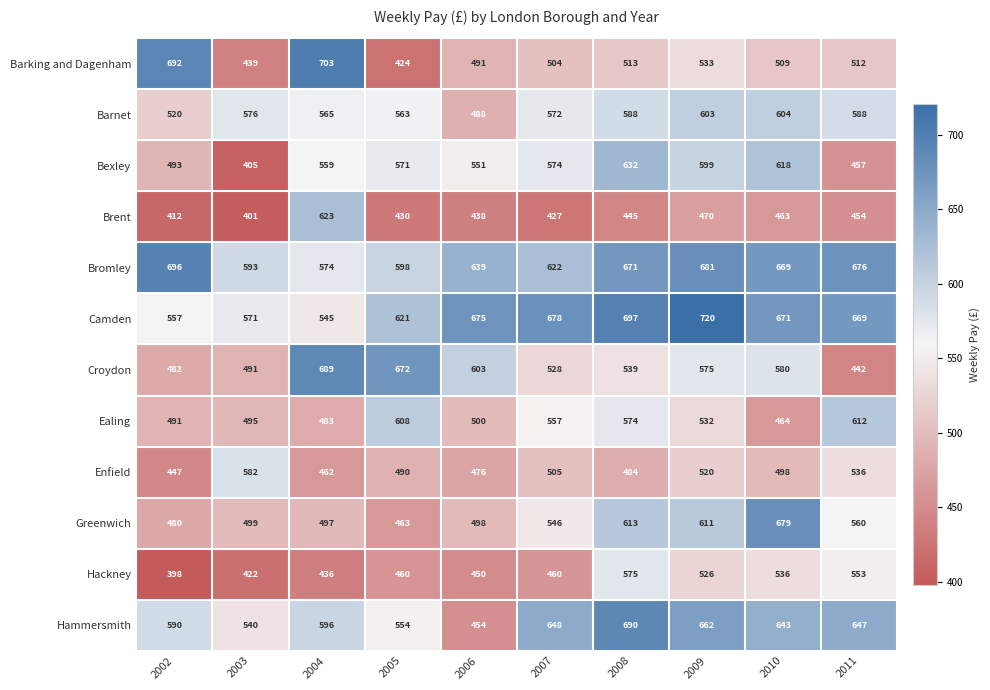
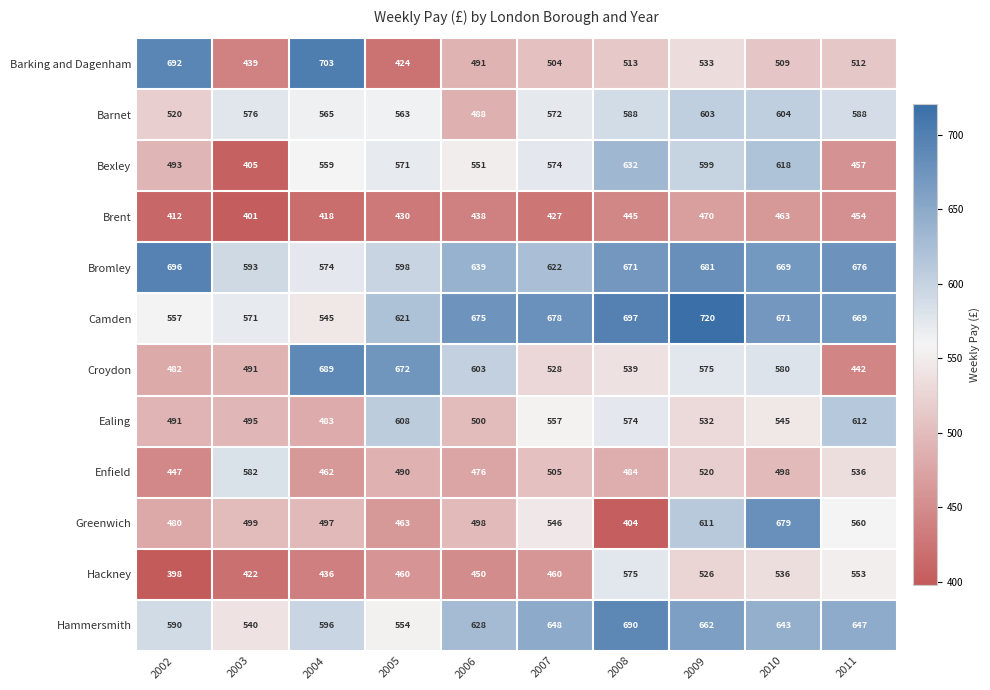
  {
    "Barking and Dagenham": {
      "2002": 692,
      "2003": 439,
      "2004": 703,
      "2005": 424,
      "2006": 491,
      "2007": 504,
      "2008": 513,
      "2009": 533,
      "2010": 509,
      "2011": 512
    },
    "Barnet": {
      "2002": 520,
      "2003": 576,
      "2004": 565,
      "2005": 563,
      "2006": 488,
      "2007": 572,
      "2008": 588,
      "2009": 603,
      "2010": 604,
      "2011": 588
    },
    "Bexley": {
      "2002": 493,
      "2003": 405,
      "2004": 559,
      "2005": 571,
      "2006": 551,
      "2007": 574,
      "2008": 632,
      "2009": 599,
      "2010": 618,
      "2011": 457
    },
    "Brent": {
      "2002": 412,
      "2003": 401,
-     "2004": 623,
+     "2004": 418,
      "2005": 430,
      "2006": 438,
      "2007": 427,
      "2008": 445,
      "2009": 470,
      "2010": 463,
      "2011": 454
    },
    "Bromley": {
      "2002": 696,
      "2003": 593,
      "2004": 574,
      "2005": 598,
      "2006": 639,
      "2007": 622,
      "2008": 671,
      "2009": 681,
      "2010": 669,
      "2011": 676
    },
    "Camden": {
      "2002": 557,
      "2003": 571,
      "2004": 545,
      "2005": 621,
      "2006": 675,
      "2007": 678,
      "2008": 697,
      "2009": 720,
      "2010": 671,
      "2011": 669
    },
    "Croydon": {
      "2002": 482,
      "2003": 491,
      "2004": 689,
      "2005": 672,
      "2006": 603,
      "2007": 528,
      "2008": 539,
      "2009": 575,
      "2010": 580,
      "2011": 442
    },
    "Ealing": {
      "2002": 491,
      "2003": 495,
      "2004": 483,
      "2005": 608,
      "2006": 500,
      "2007": 557,
      "2008": 574,
      "2009": 532,
-     "2010": 464,
+     "2010": 545,
      "2011": 612
    },
    "Enfield": {
      "2002": 447,
      "2003": 582,
      "2004": 462,
      "2005": 490,
      "2006": 476,
      "2007": 505,
      "2008": 484,
      "2009": 520,
      "2010": 498,
      "2011": 536
    },
    "Greenwich": {
      "2002": 480,
      "2003": 499,
      "2004": 497,
      "2005": 463,
      "2006": 498,
      "2007": 546,
-     "2008": 613,
+     "2008": 404,
      "2009": 611,
      "2010": 679,
      "2011": 560
    },
    "Hackney": {
      "2002": 398,
      "2003": 422,
      "2004": 436,
      "2005": 460,
      "2006": 450,
      "2007": 460,
      "2008": 575,
      "2009": 526,
      "2010": 536,
      "2011": 553
    },
    "Hammersmith": {
      "2002": 590,
      "2003": 540,
      "2004": 596,
      "2005": 554,
-     "2006": 454,
+     "2006": 628,
      "2007": 648,
      "2008": 690,
      "2009": 662,
      "2010": 643,
      "2011": 647
    }
  }
